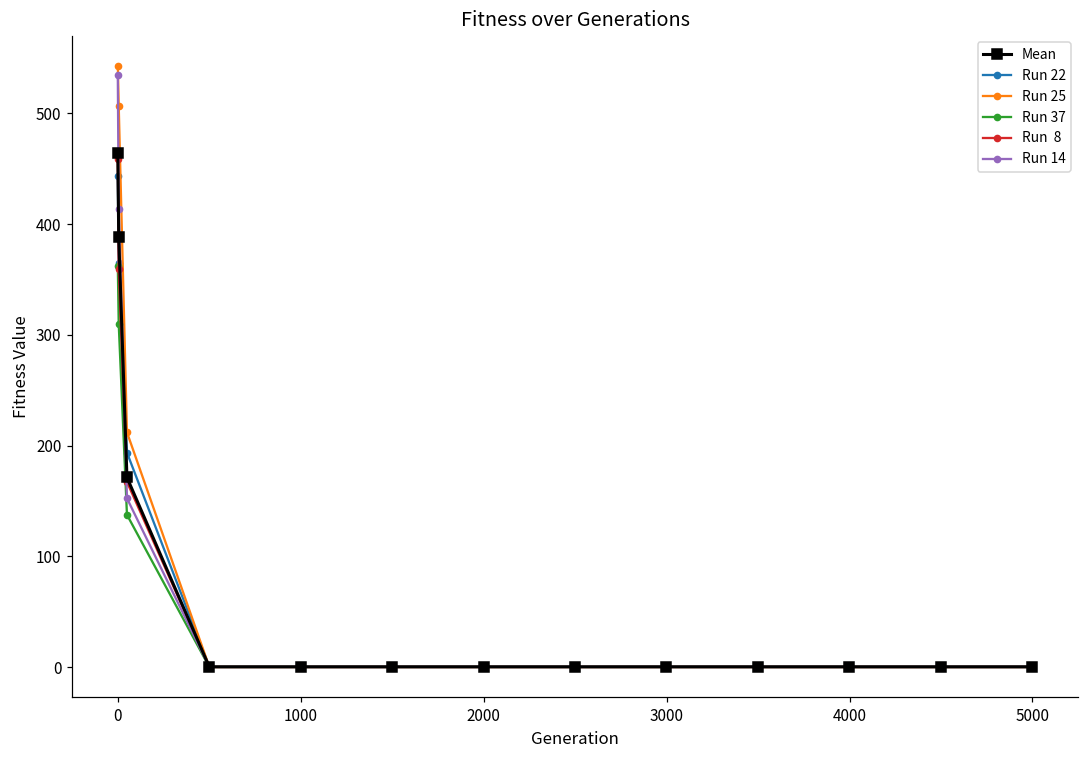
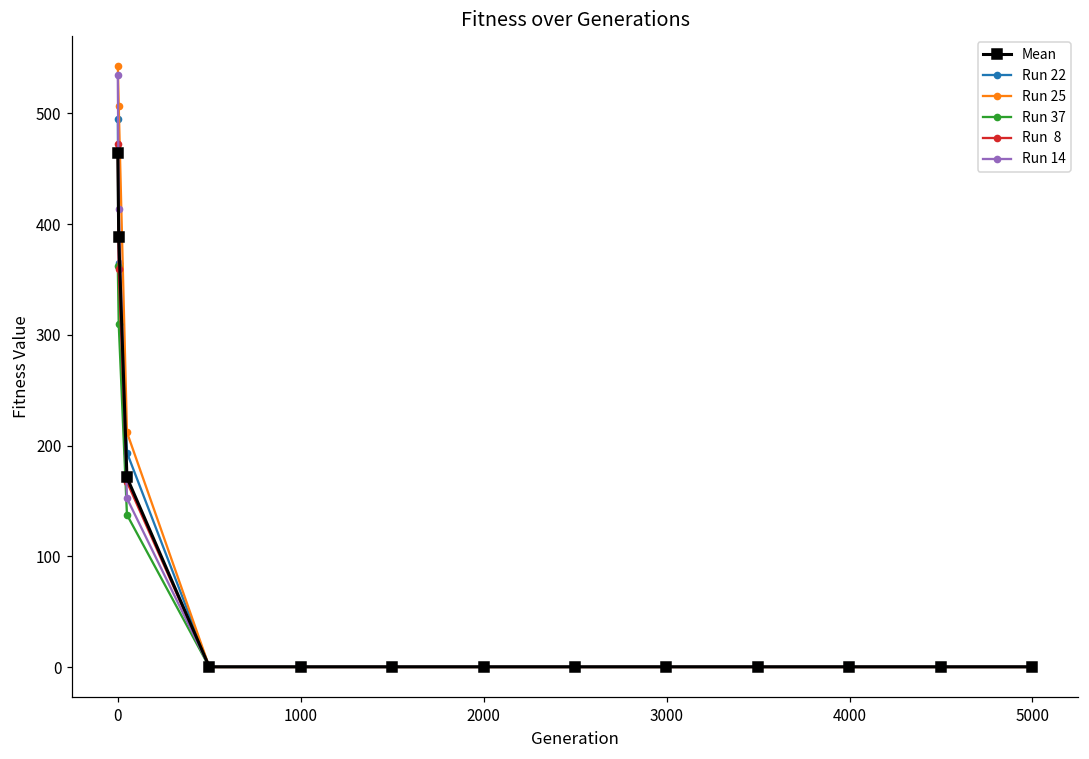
  {
    "Mean": {
      "0": 464
    },
    "Run 22": {
-     "0": 443
+     "0": 495
    },
    "Run 25": {
      "0": 543
    },
    "Run 37": {
      "0": 362
    },
    "Run 8": {
-     "0": 459
+     "0": 472
    },
    "Run 14": {
      "0": 534
    }
  }
